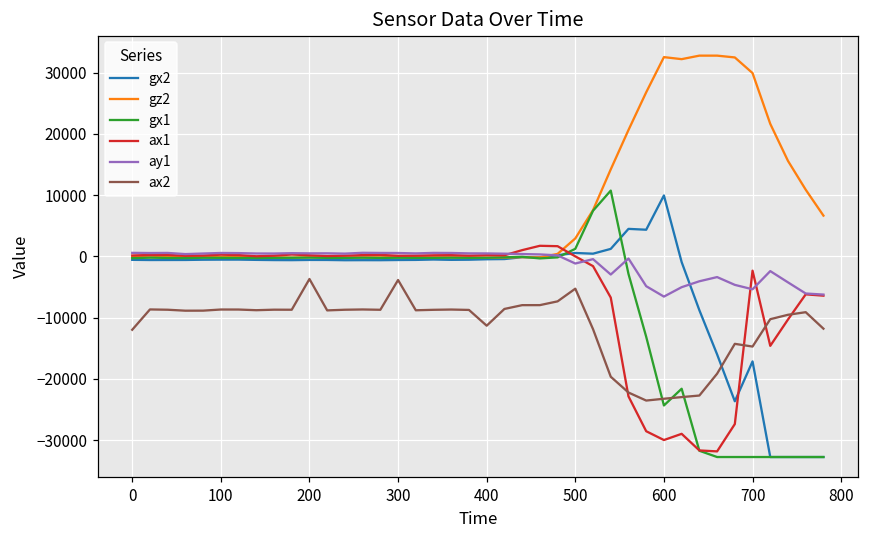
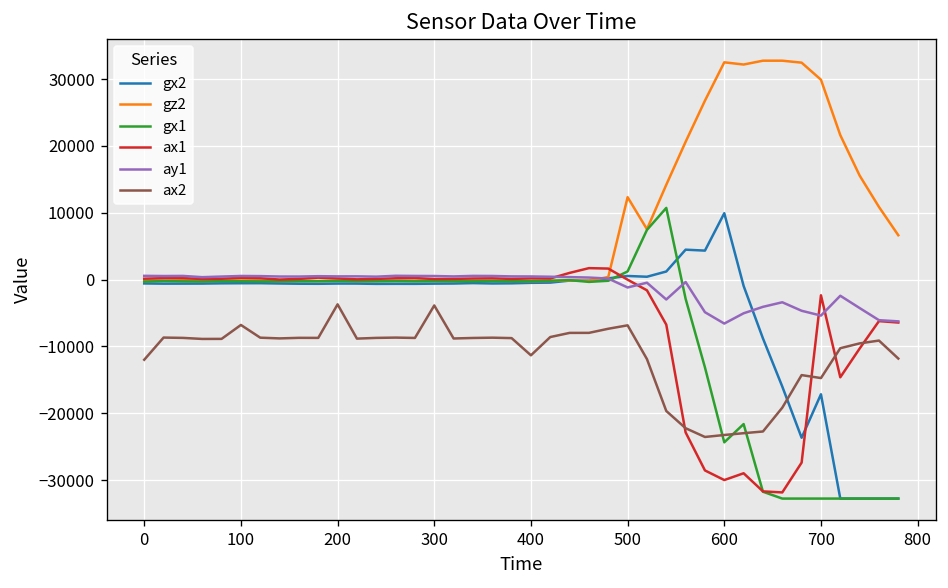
  {
    "gx2": {
      "500": 1000,
      "600": 10000,
      "700": -17000
    },
    "gz2": {
-     "500": 3000,
+     "500": 12000,
      "600": 33000,
      "700": 30000
    },
    "gx1": {
      "500": 1000,
      "600": -24000,
      "700": -33000
    },
    "ax1": {
      "500": 0,
      "600": -30000,
      "700": -2000
    },
    "ay1": {
      "500": -1000,
      "600": -7000,
      "700": -5000
    },
    "ax2": {
      "0": -12000,
-     "100": -9000,
+     "100": -7000,
      "200": -4000,
      "300": -4000,
      "400": -11000,
-     "500": -5000,
+     "500": -7000,
      "600": -23000,
      "700": -15000
    }
  }
